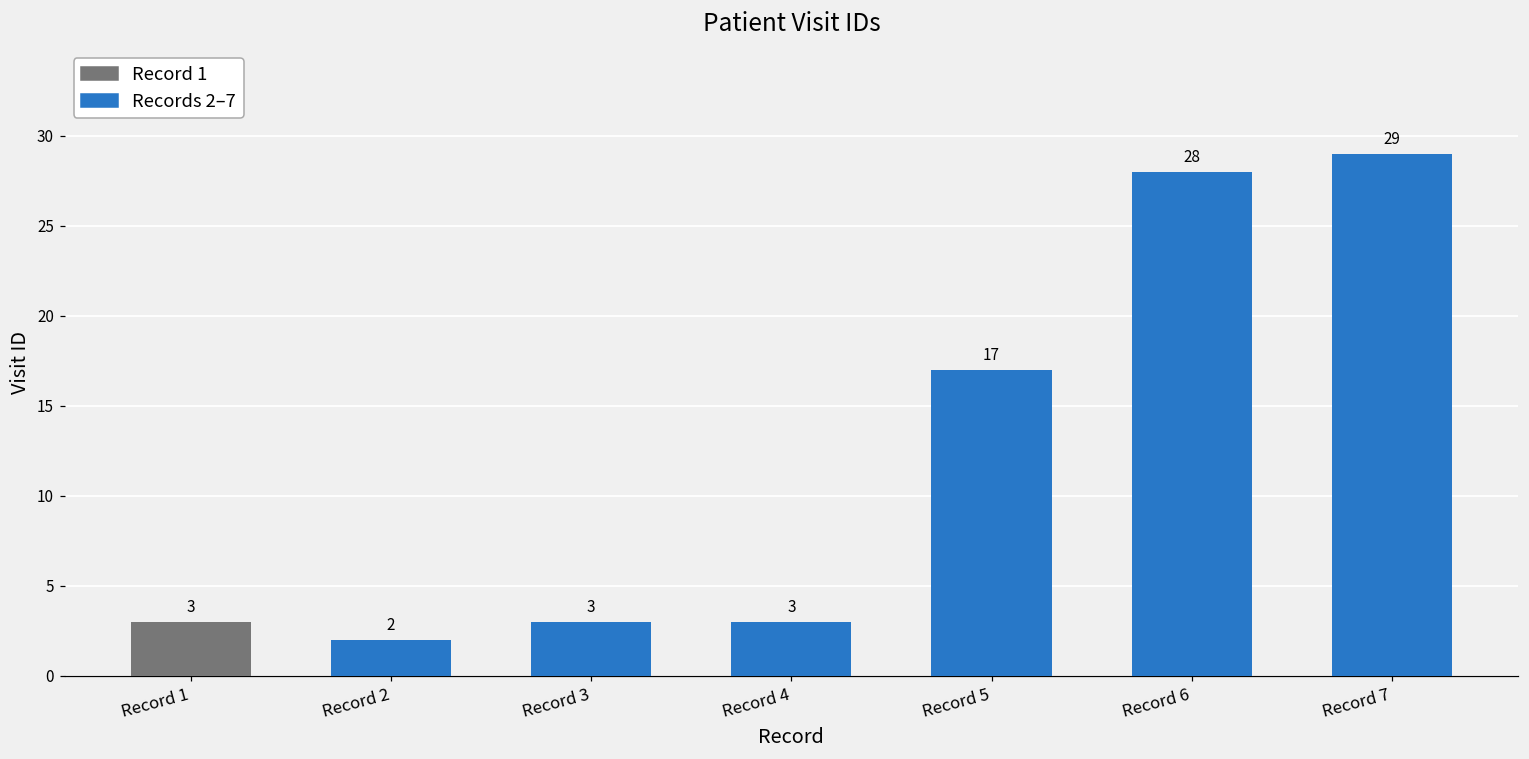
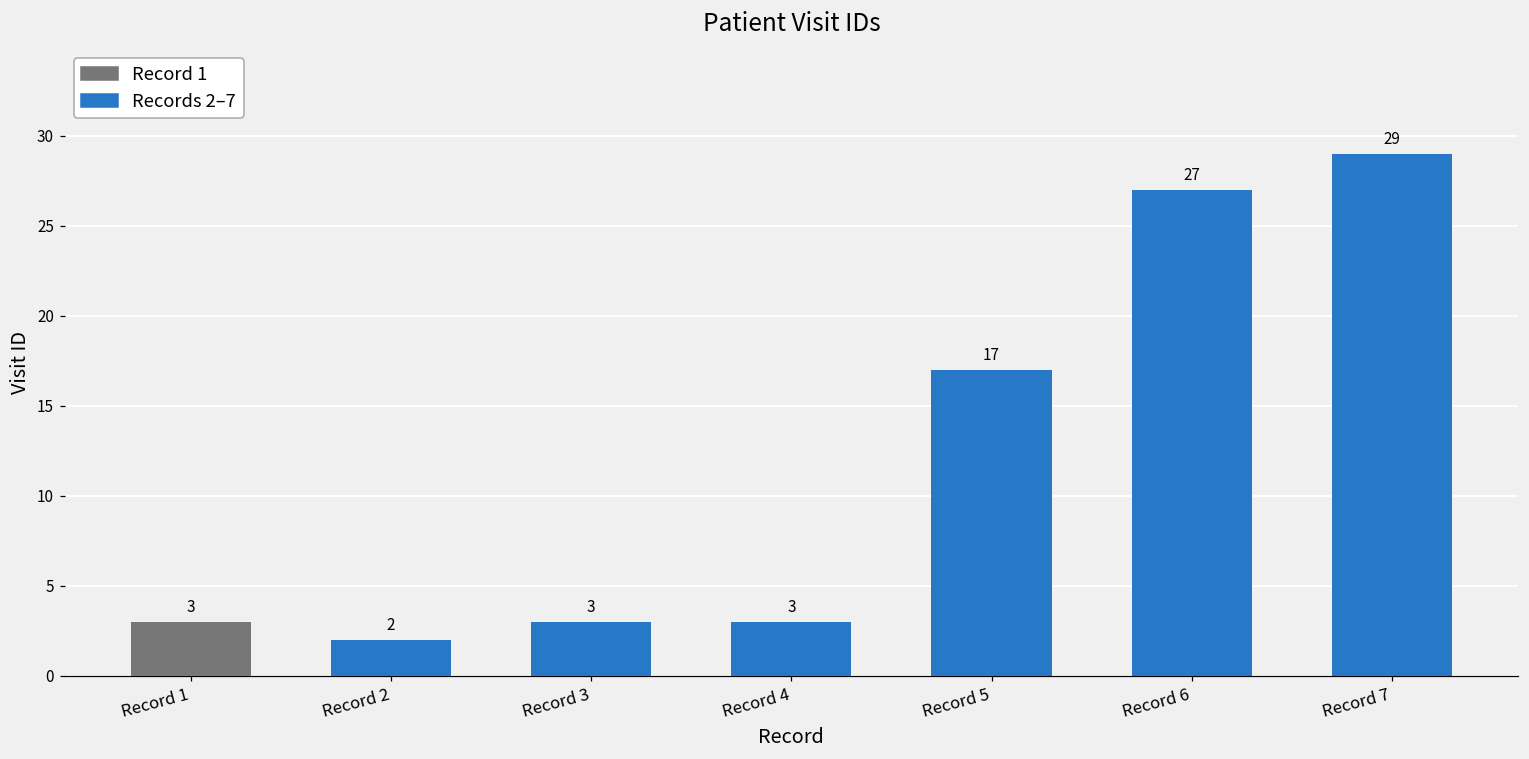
  {
    "Record 1": 3,
    "Record 2": 2,
    "Record 3": 3,
    "Record 4": 3,
    "Record 5": 17,
-   "Record 6": 28,
+   "Record 6": 27,
    "Record 7": 29
  }
